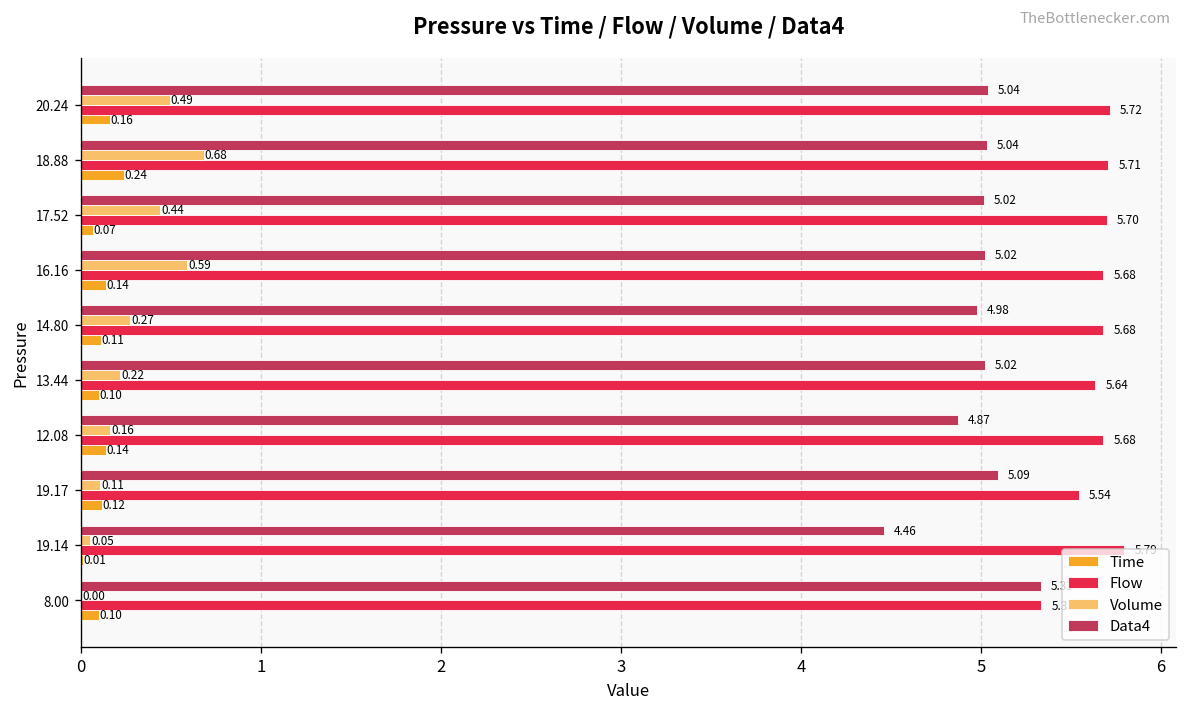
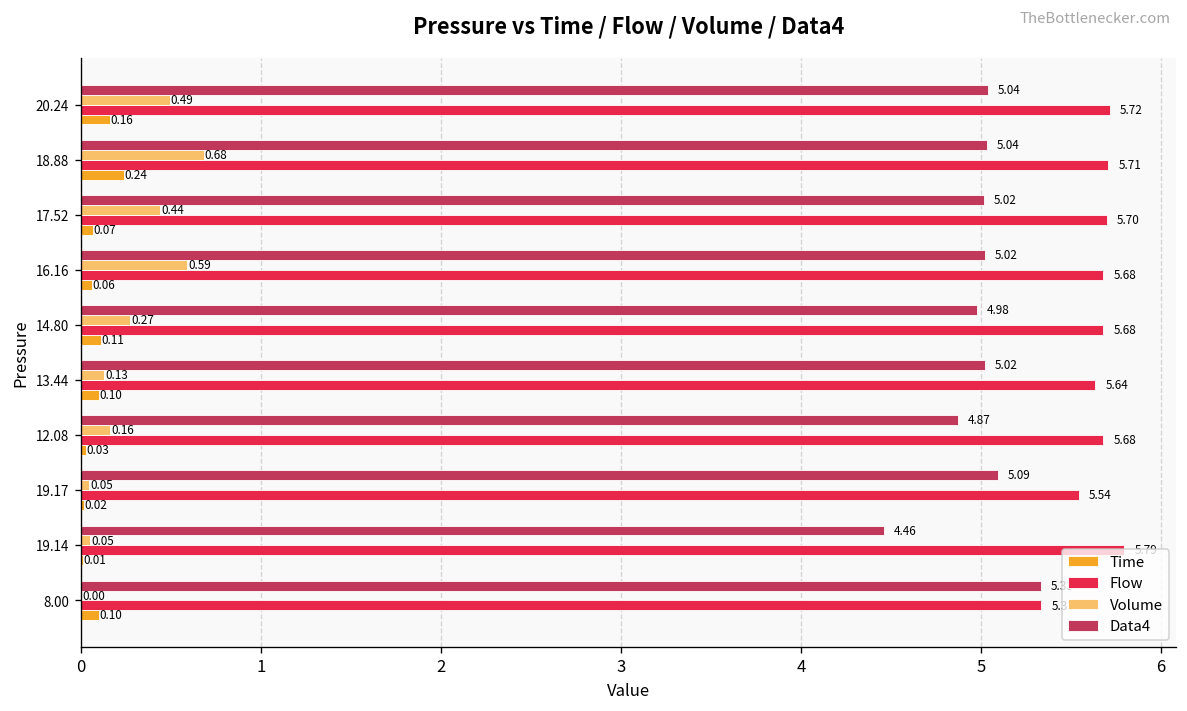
  {
    "Time": {
      "20.24": 0.16,
      "18.88": 0.24,
      "17.52": 0.07,
-     "16.16": 0.14,
+     "16.16": 0.06,
      "14.80": 0.11,
      "13.44": 0.10,
-     "12.08": 0.14,
-     "19.17": 0.12,
+     "12.08": 0.03,
+     "19.17": 0.02,
      "19.14": 0.01,
      "8.00": 0.10
    },
    "Volume": {
      "20.24": 0.49,
      "18.88": 0.68,
      "17.52": 0.44,
      "16.16": 0.59,
      "14.80": 0.27,
-     "13.44": 0.22,
+     "13.44": 0.13,
      "12.08": 0.16,
-     "19.17": 0.11,
+     "19.17": 0.05,
      "19.14": 0.05,
      "8.00": 0.00
    }
  }
